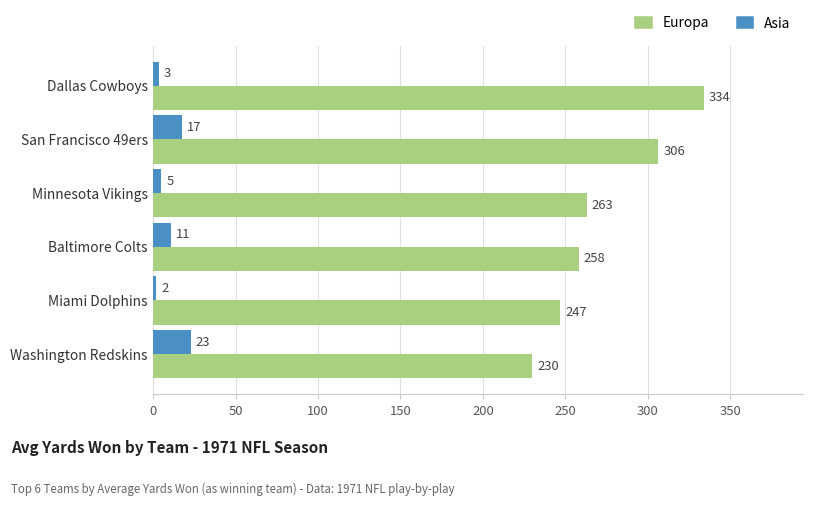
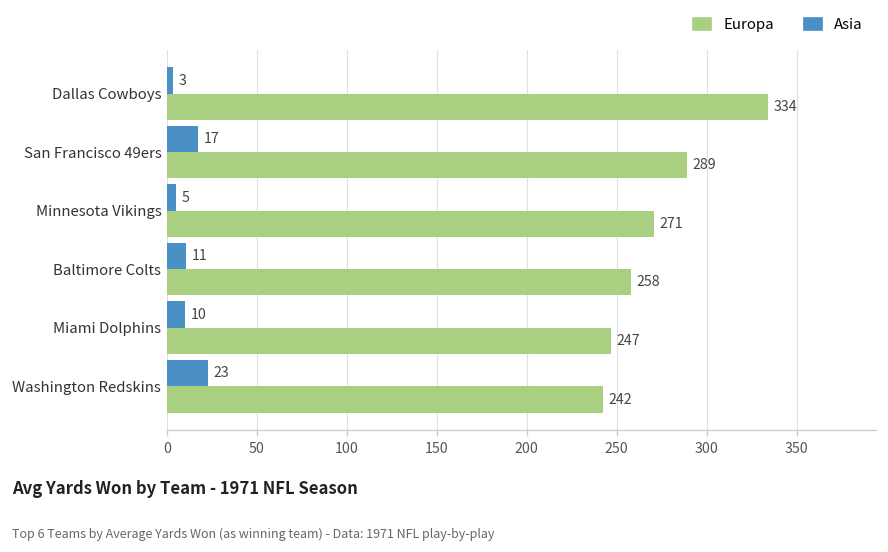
  {
    "Europa": {
      "Dallas Cowboys": 334,
-     "San Francisco 49ers": 306,
-     "Minnesota Vikings": 263,
+     "San Francisco 49ers": 289,
+     "Minnesota Vikings": 271,
      "Baltimore Colts": 258,
      "Miami Dolphins": 247,
-     "Washington Redskins": 230
+     "Washington Redskins": 242
    },
    "Asia": {
      "Dallas Cowboys": 3,
      "San Francisco 49ers": 17,
      "Minnesota Vikings": 5,
      "Baltimore Colts": 11,
-     "Miami Dolphins": 2,
+     "Miami Dolphins": 10,
      "Washington Redskins": 23
    }
  }
